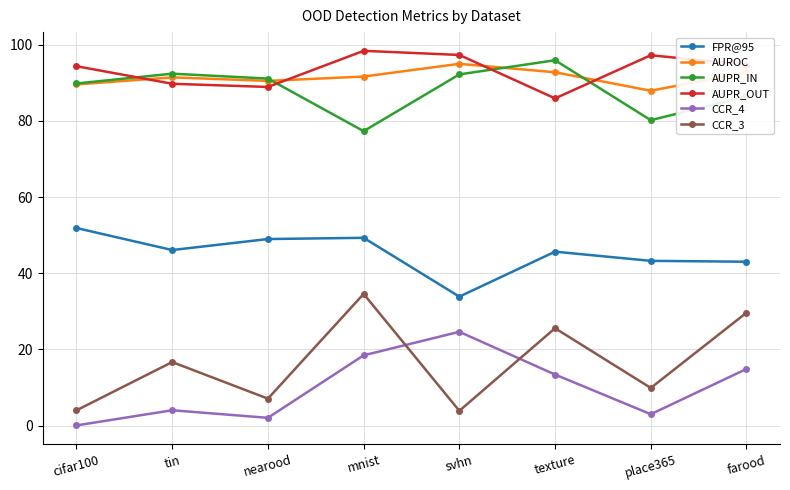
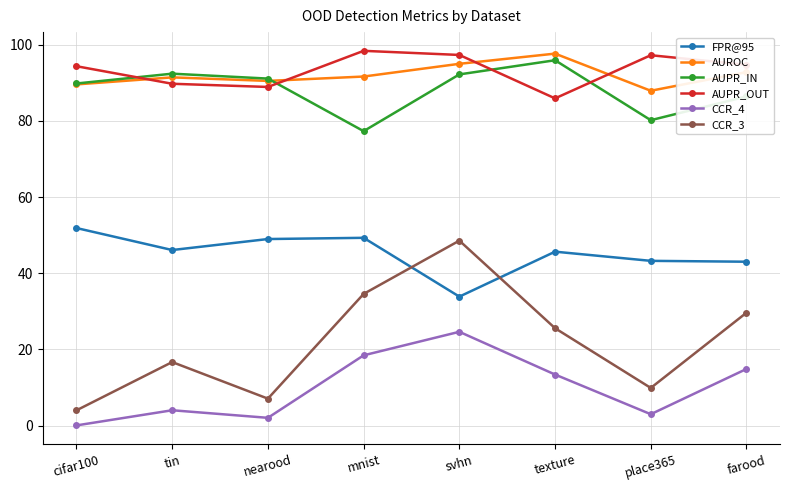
  {
    "FPR@95": {
      "cifar100": 52,
      "tin": 46,
      "nearood": 49,
      "mnist": 49,
      "svhn": 34,
      "texture": 46,
      "place365": 43,
      "farood": 43
    },
    "AUROC": {
      "tin": 91,
      "mnist": 92,
      "svhn": 95,
-     "texture": 93,
+     "texture": 98,
      "place365": 88
    },
    "AUPR_IN": {
      "tin": 92,
      "mnist": 77,
      "svhn": 92,
      "texture": 96,
      "place365": 80
    },
    "AUPR_OUT": {
      "cifar100": 94,
      "tin": 90,
      "nearood": 89,
      "mnist": 98,
      "svhn": 97,
      "texture": 86,
      "place365": 97
    },
    "CCR_4": {
      "cifar100": 0,
      "tin": 4,
      "nearood": 2,
      "mnist": 18,
      "svhn": 25,
      "texture": 13,
      "place365": 3,
      "farood": 15
    },
    "CCR_3": {
      "cifar100": 4,
      "tin": 17,
      "nearood": 7,
      "mnist": 35,
-     "svhn": 4,
+     "svhn": 49,
      "texture": 26,
      "place365": 10,
      "farood": 30
    }
  }
